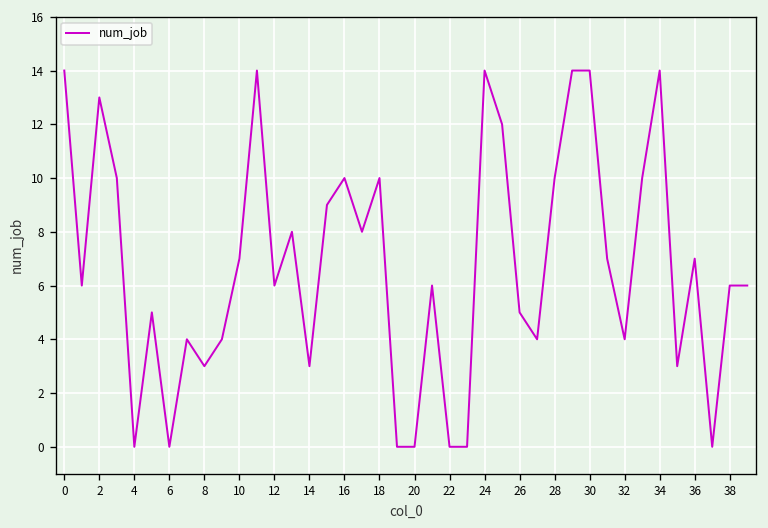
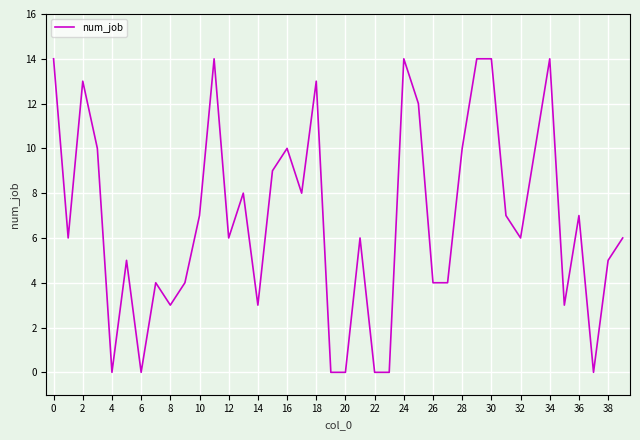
  {
    "0": 14,
    "2": 13,
    "4": 0,
    "6": 0,
    "8": 3,
    "10": 7,
    "12": 6,
    "14": 3,
    "16": 10,
-   "18": 10,
+   "18": 13,
    "20": 0,
    "22": 0,
    "24": 14,
-   "26": 5,
+   "26": 4,
    "28": 10,
    "30": 14,
-   "32": 4,
+   "32": 6,
    "34": 14,
    "36": 7,
-   "38": 6
+   "38": 5
  }
